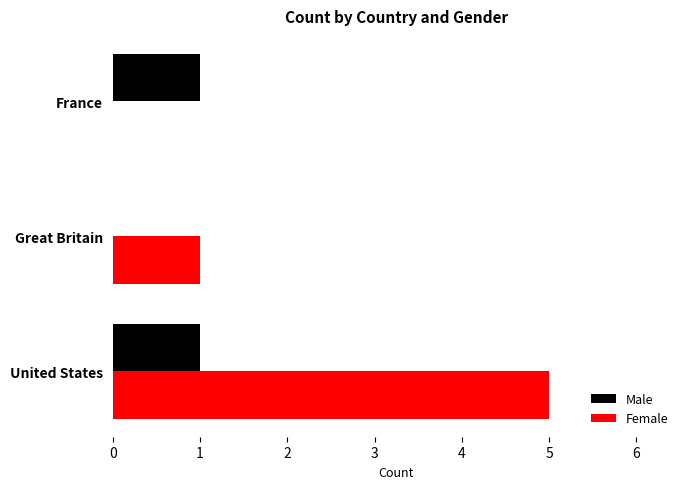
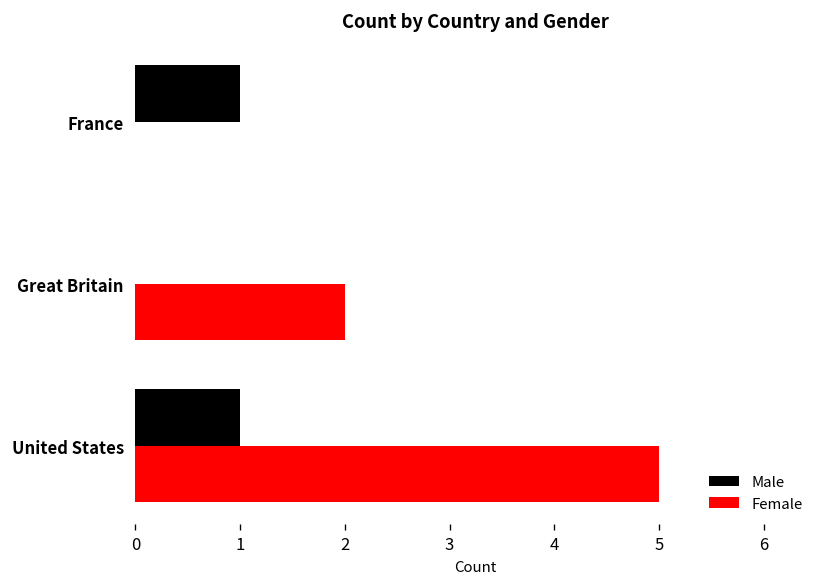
  {
    "Female": {
      "France": 0,
-     "Great Britain": 1,
+     "Great Britain": 2,
      "United States": 5
    }
  }
